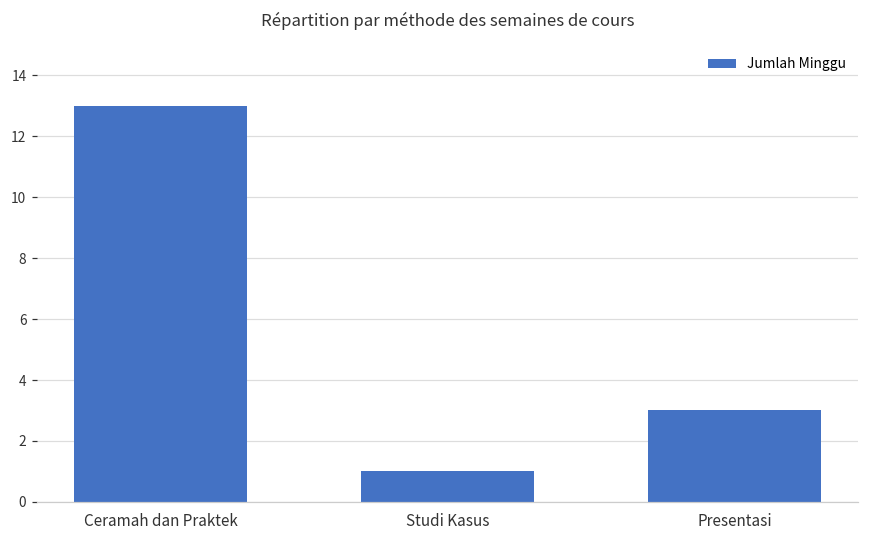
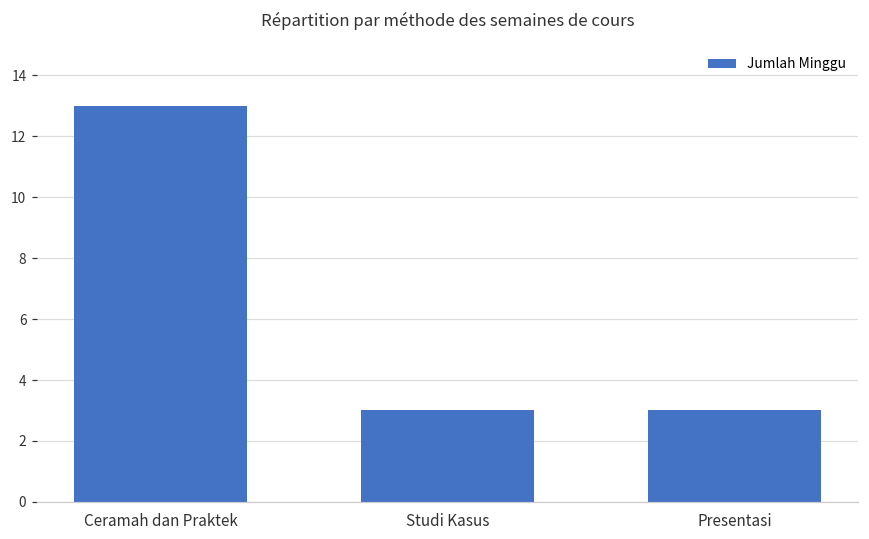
  {
    "Ceramah dan Praktek": 13,
-   "Studi Kasus": 1,
+   "Studi Kasus": 3,
    "Presentasi": 3
  }
